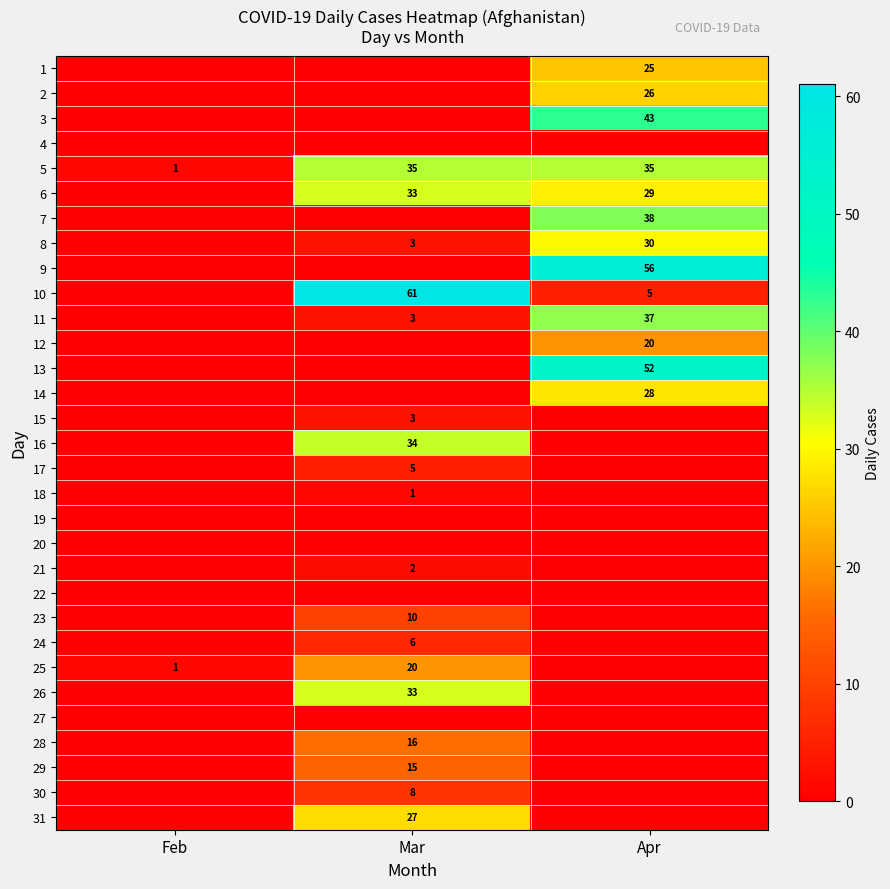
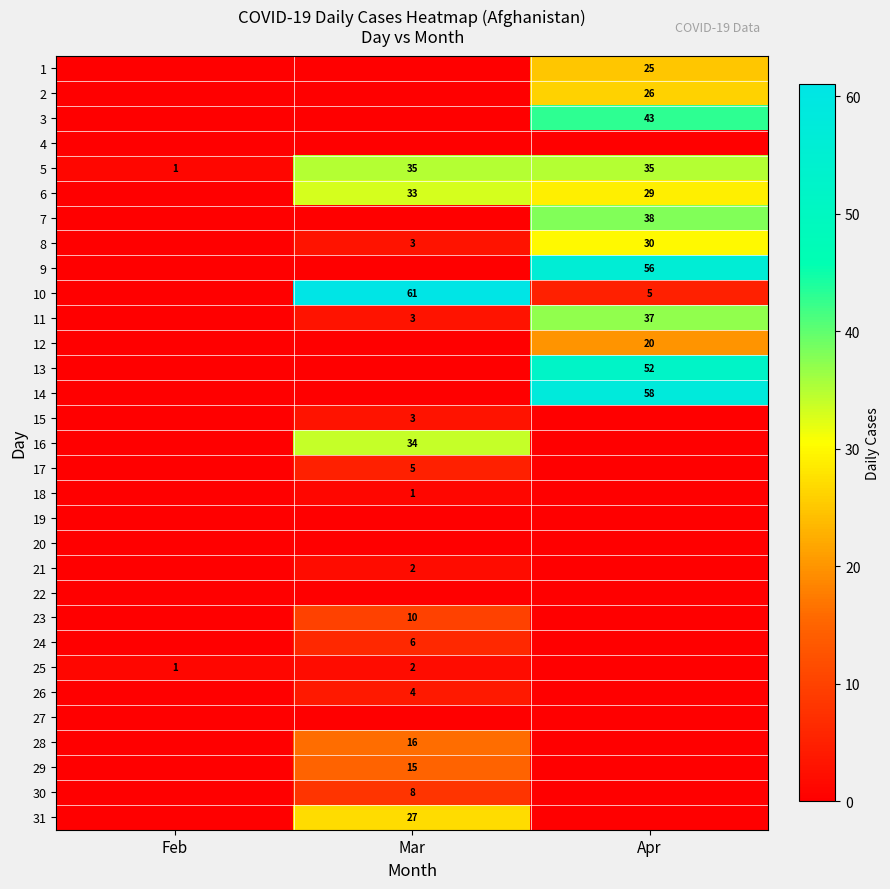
  {
    "1": {
      "Apr": 25
    },
    "2": {
      "Apr": 26
    },
    "3": {
      "Apr": 43
    },
    "5": {
      "Feb": 1,
      "Mar": 35,
      "Apr": 35
    },
    "6": {
      "Mar": 33,
      "Apr": 29
    },
    "7": {
      "Apr": 38
    },
    "8": {
      "Mar": 3,
      "Apr": 30
    },
    "9": {
      "Apr": 56
    },
    "10": {
      "Mar": 61,
      "Apr": 5
    },
    "11": {
      "Mar": 3,
      "Apr": 37
    },
    "12": {
      "Apr": 20
    },
    "13": {
      "Apr": 52
    },
    "14": {
-     "Apr": 28
+     "Apr": 58
    },
    "15": {
      "Mar": 3
    },
    "16": {
      "Mar": 34
    },
    "17": {
      "Mar": 5
    },
    "18": {
      "Mar": 1
    },
    "21": {
      "Mar": 2
    },
    "23": {
      "Mar": 10
    },
    "24": {
      "Mar": 6
    },
    "25": {
      "Feb": 1,
-     "Mar": 20
+     "Mar": 2
    },
    "26": {
-     "Mar": 33
+     "Mar": 4
    },
    "28": {
      "Mar": 16
    },
    "29": {
      "Mar": 15
    },
    "30": {
      "Mar": 8
    },
    "31": {
      "Mar": 27
    }
  }
